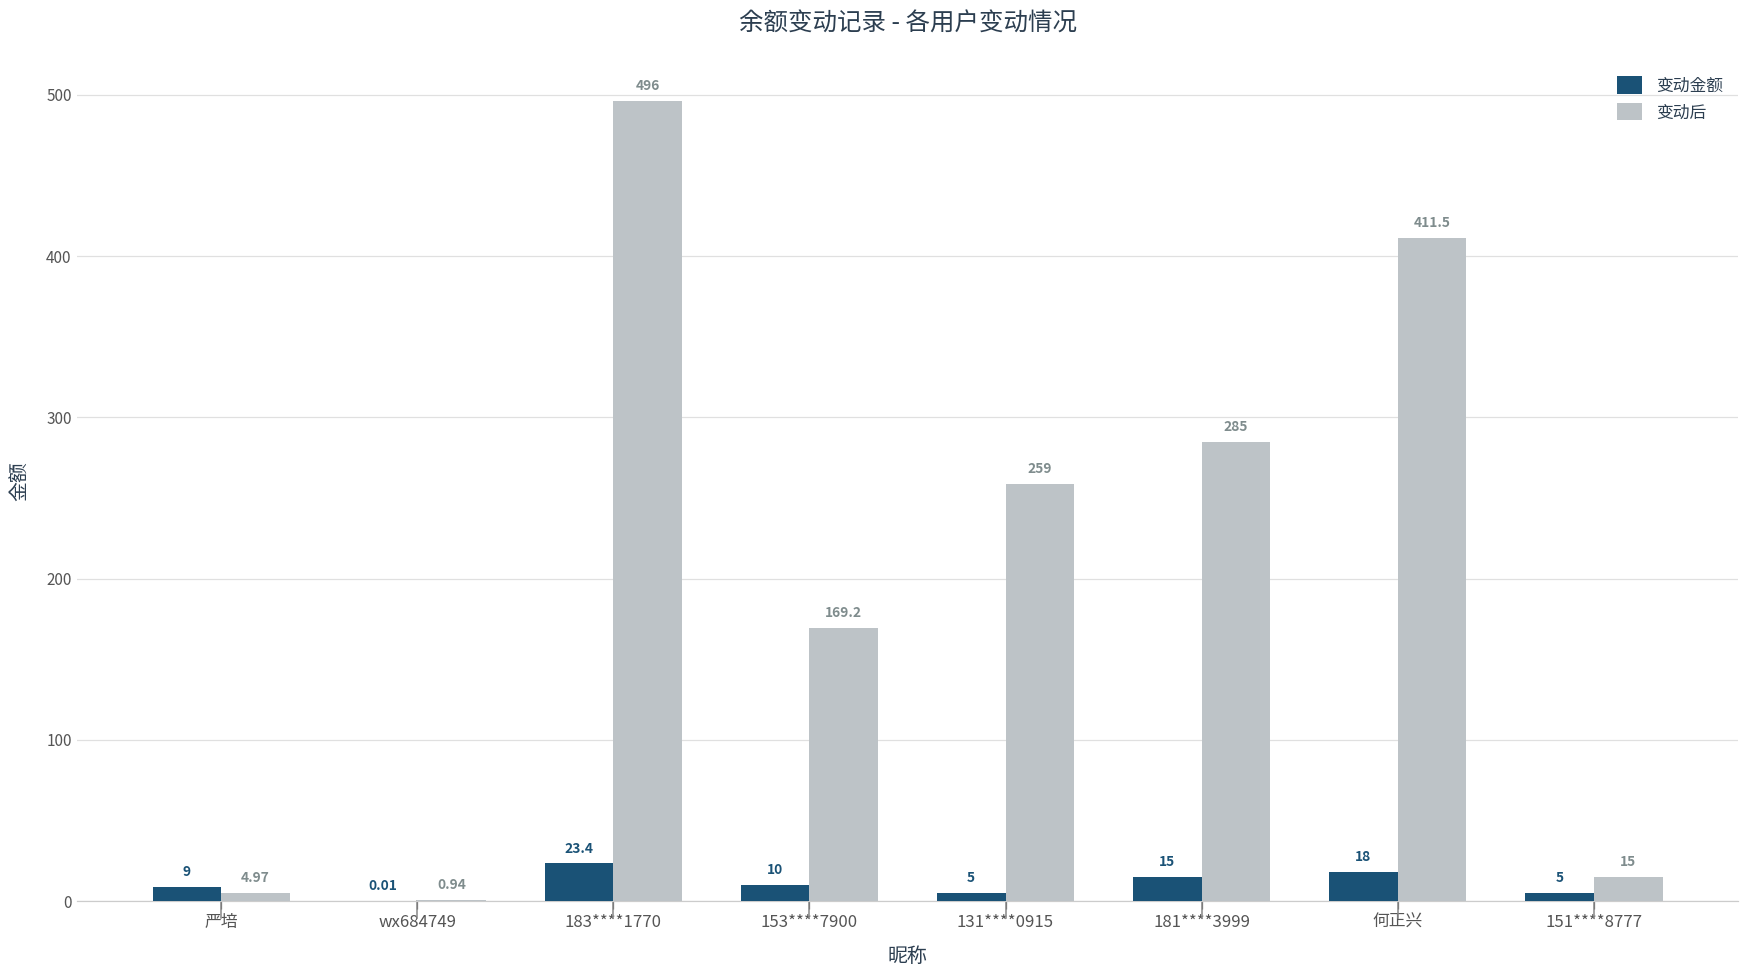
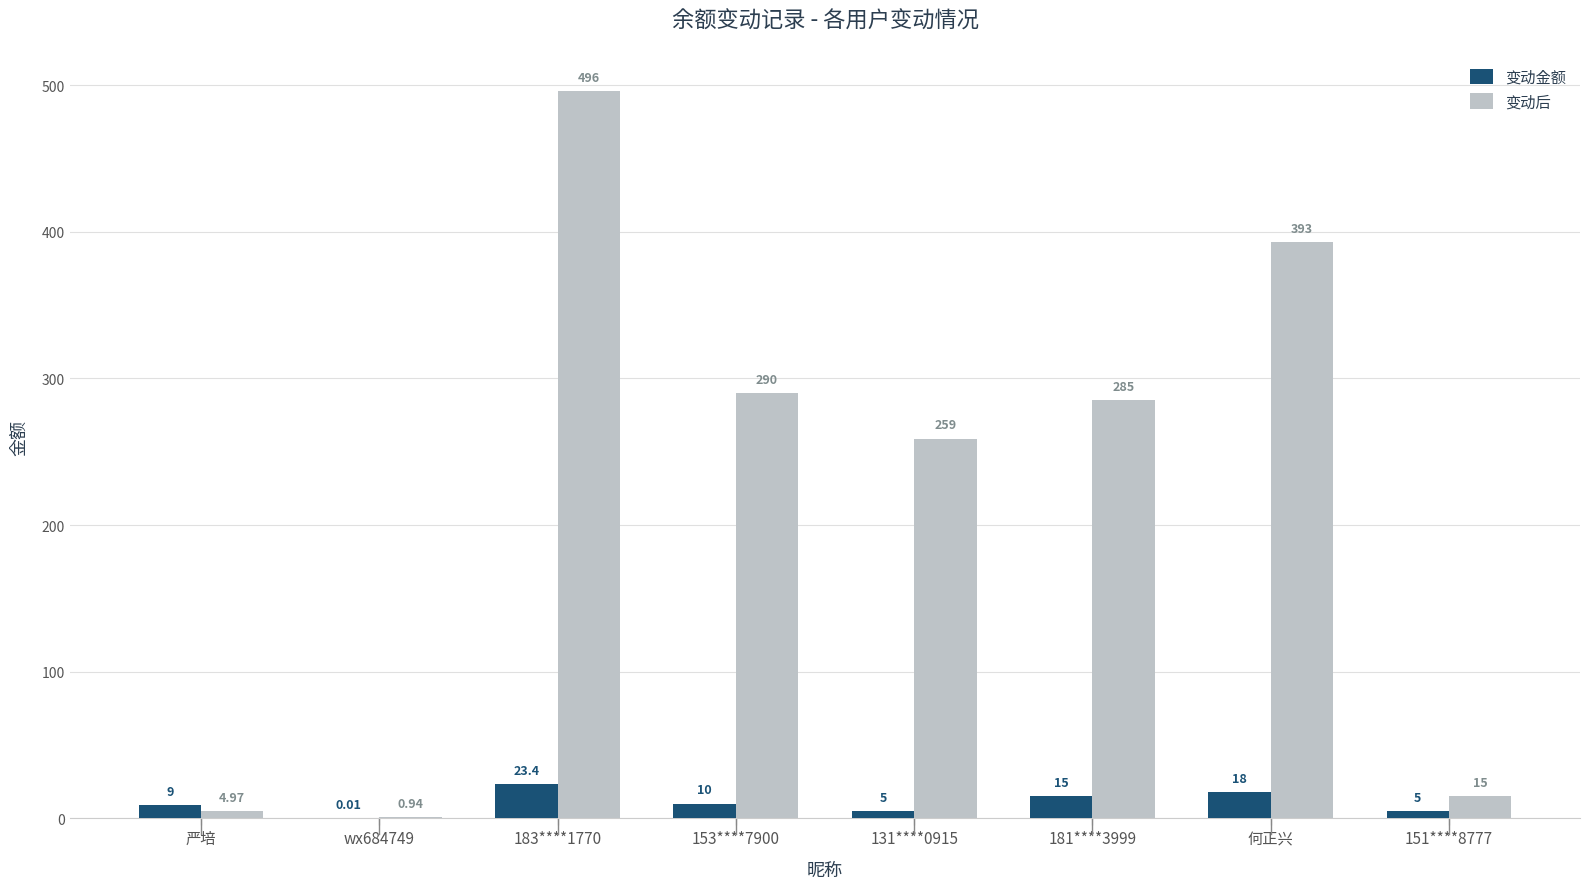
  {
    "变动金额": {
      "严培": 9,
      "wx684749": 0.01,
      "183****1770": 23.4,
      "153****7900": 10,
      "131****0915": 5,
      "181****3999": 15,
      "何正兴": 18,
      "151****8777": 5
    },
    "变动后": {
      "严培": 4.97,
      "wx684749": 0.94,
      "183****1770": 496,
-     "153****7900": 169.2,
+     "153****7900": 290,
      "131****0915": 259,
      "181****3999": 285,
-     "何正兴": 411.5,
+     "何正兴": 393,
      "151****8777": 15
    }
  }
